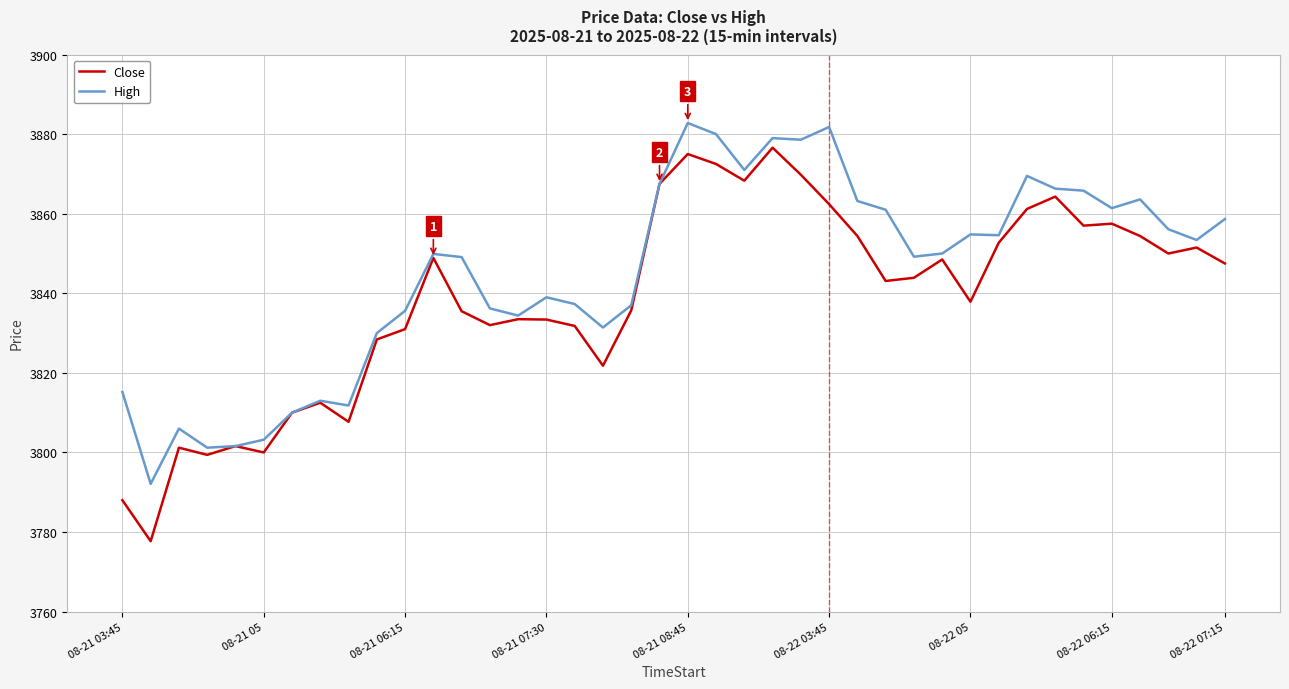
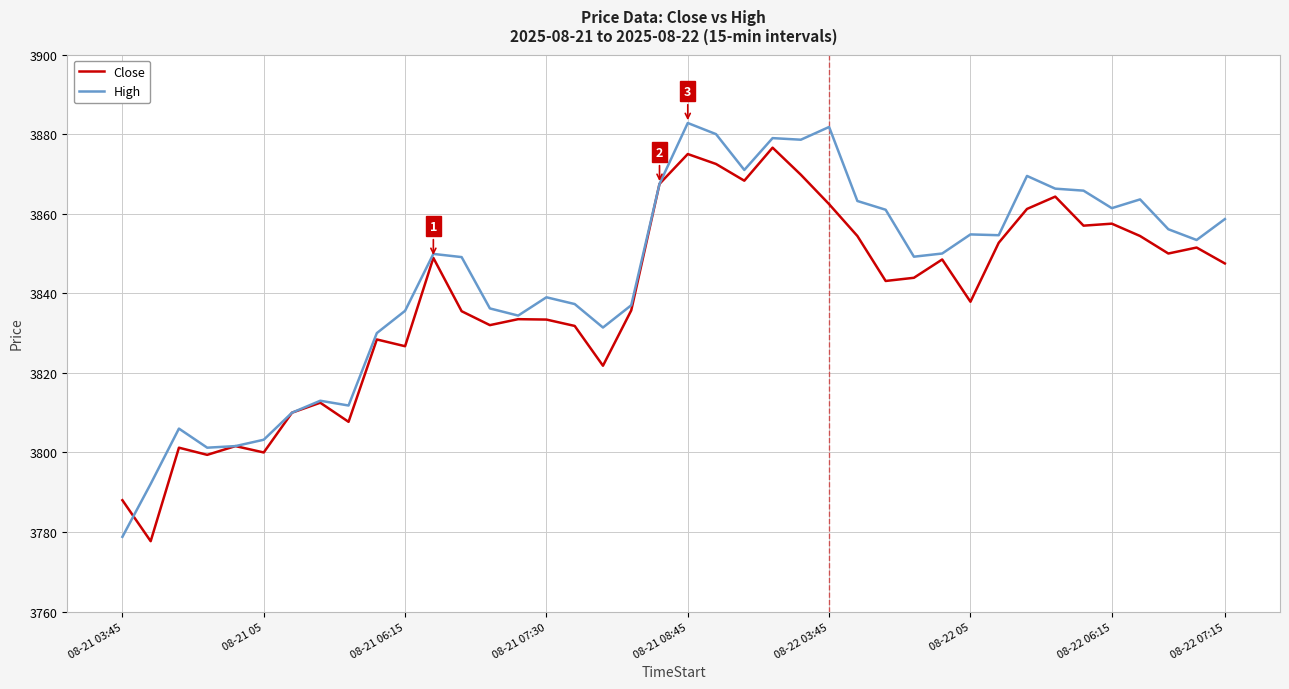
  {
    "Close": {
      "08-21 03:45": 3788,
      "08-21 05": 3800,
-     "08-21 06:15": 3831,
+     "08-21 06:15": 3827,
      "08-21 07:30": 3833,
      "08-21 08:45": 3875,
      "08-22 03:45": 3862,
      "08-22 05": 3838,
      "08-22 06:15": 3858,
      "08-22 07:15": 3848
    },
    "High": {
-     "08-21 03:45": 3815,
+     "08-21 03:45": 3779,
      "08-21 05": 3803,
      "08-21 06:15": 3836,
      "08-21 07:30": 3839,
      "08-22 03:45": 3882,
      "08-22 05": 3855,
      "08-22 06:15": 3861,
      "08-22 07:15": 3859
    }
  }
